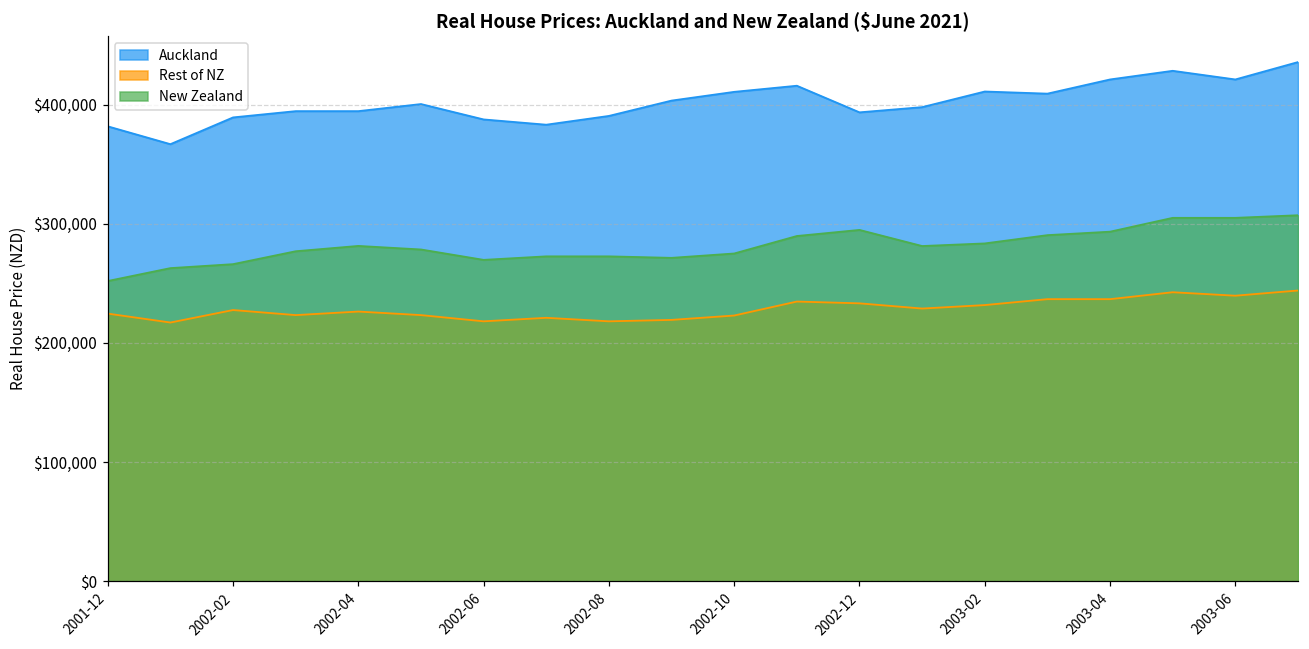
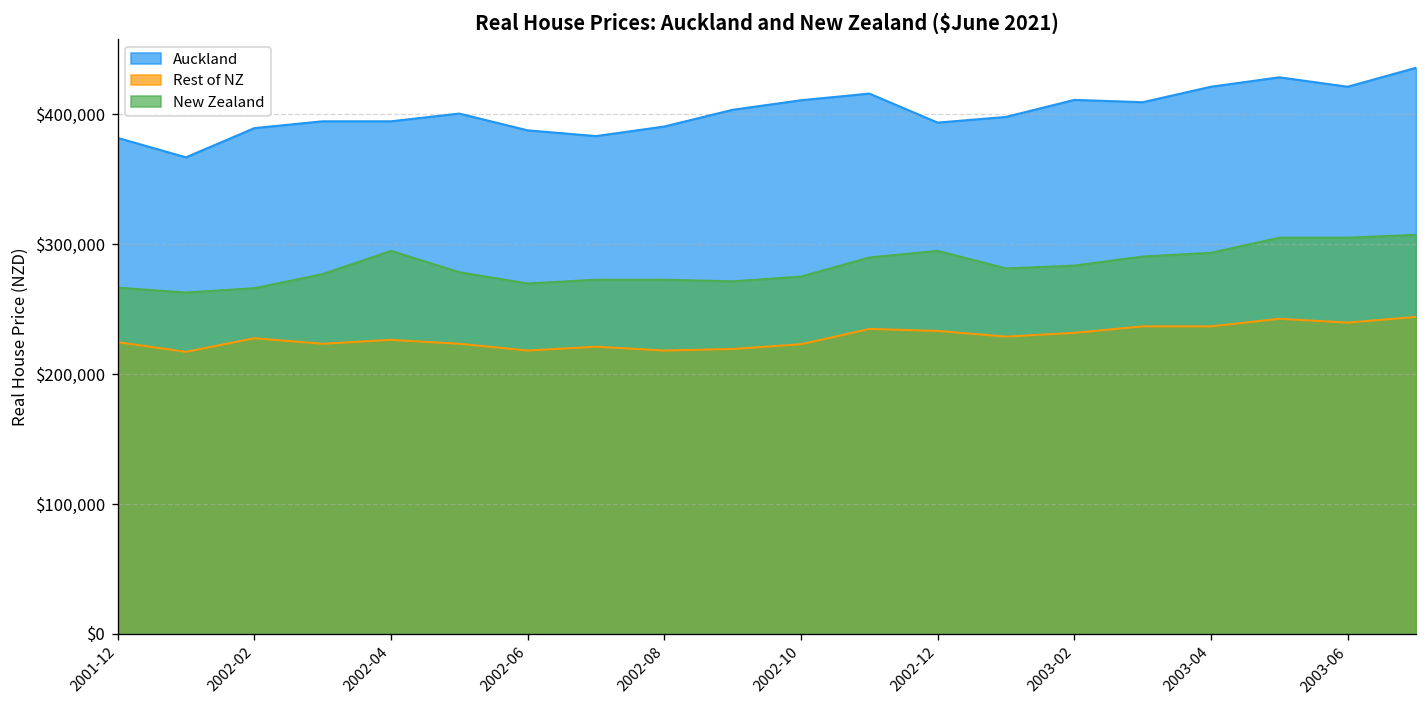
  {
    "Auckland": {
      "2001-12": "$382,000",
      "2002-02": "$389,000",
      "2002-04": "$395,000",
      "2002-06": "$388,000",
      "2002-08": "$391,000",
      "2002-10": "$411,000",
      "2002-12": "$394,000",
      "2003-02": "$411,000",
      "2003-04": "$421,000",
      "2003-06": "$421,000"
    },
    "Rest of NZ": {
      "2001-12": "$225,000",
      "2002-02": "$228,000",
      "2002-04": "$226,000",
      "2002-06": "$218,000",
      "2002-08": "$218,000",
      "2002-10": "$223,000",
      "2002-12": "$233,000",
      "2003-02": "$232,000",
      "2003-04": "$237,000",
      "2003-06": "$240,000"
    },
    "New Zealand": {
-     "2001-12": "$252,000",
+     "2001-12": "$266,000",
      "2002-02": "$266,000",
-     "2002-04": "$281,000",
+     "2002-04": "$295,000",
      "2002-06": "$270,000",
      "2002-08": "$273,000",
      "2002-10": "$275,000",
      "2002-12": "$295,000",
      "2003-02": "$283,000",
      "2003-04": "$293,000",
      "2003-06": "$305,000"
    }
  }
